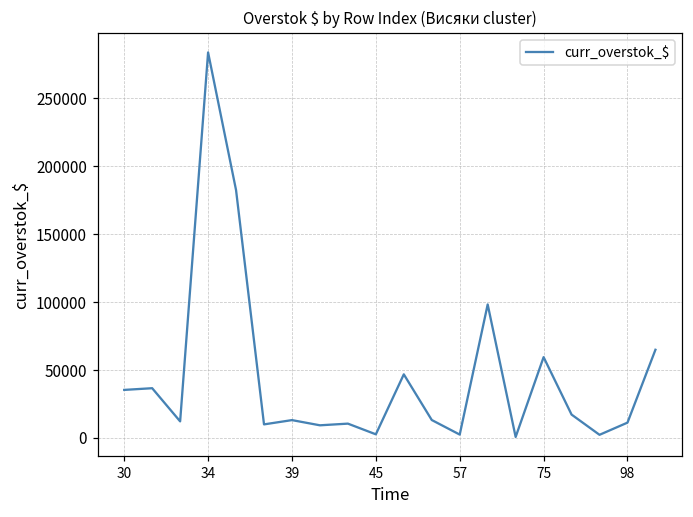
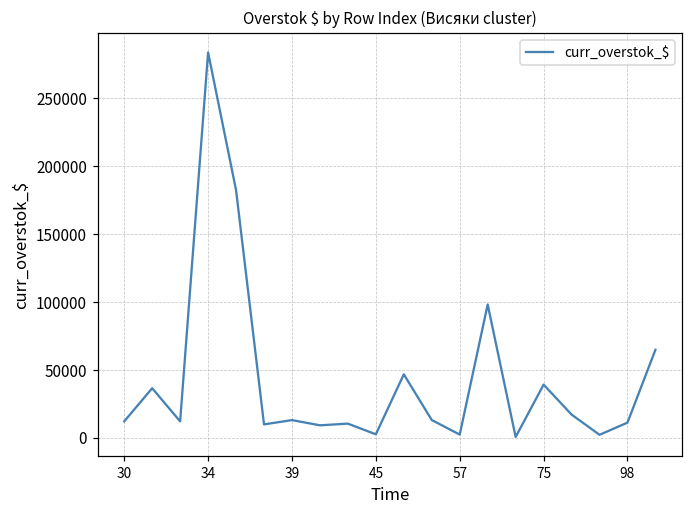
  {
-   "30": 35000,
+   "30": 12000,
    "34": 284000,
    "39": 13000,
    "45": 3000,
    "57": 2000,
-   "75": 59000,
+   "75": 39000,
    "98": 11000
  }
